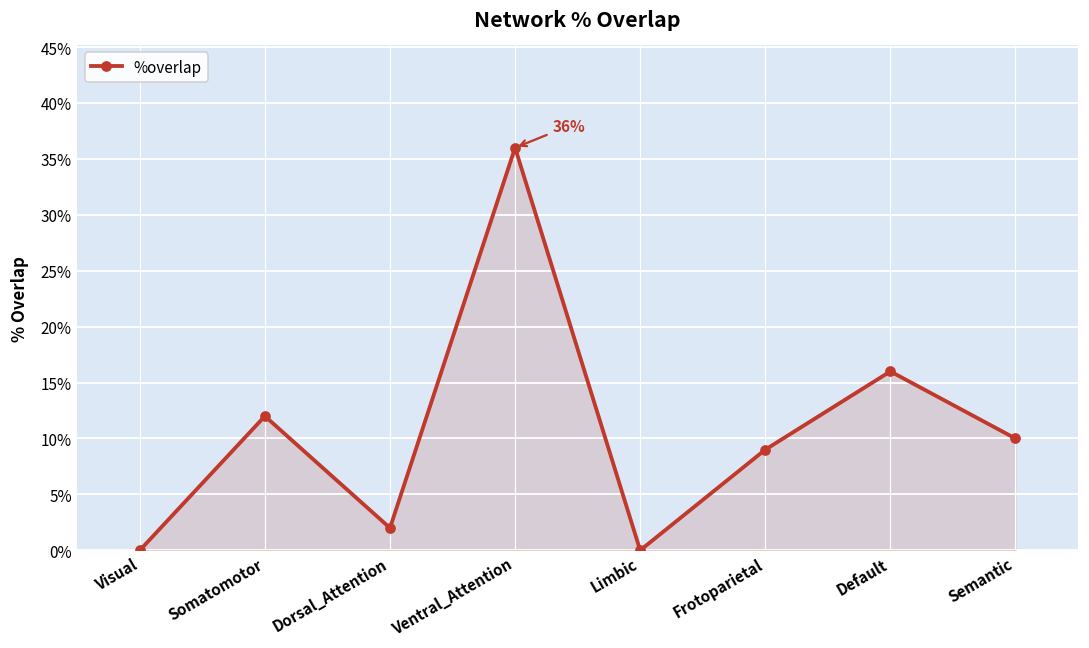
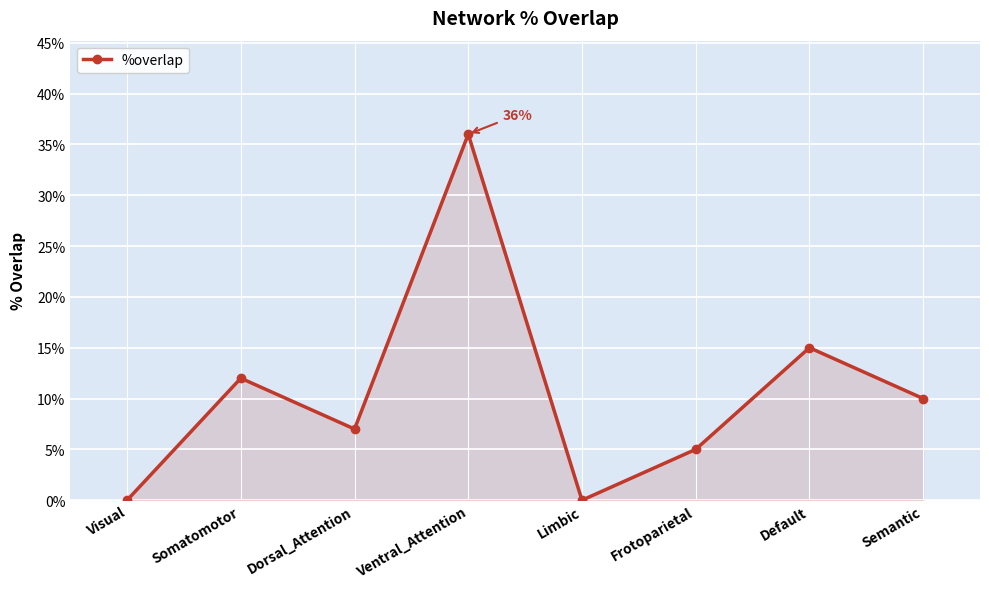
  {
    "Visual": "0%",
    "Somatomotor": "12%",
-   "Dorsal_Attention": "2%",
+   "Dorsal_Attention": "7%",
    "Limbic": "0%",
-   "Frotoparietal": "9%",
-   "Default": "16%",
+   "Frotoparietal": "5%",
+   "Default": "15%",
    "Semantic": "10%"
  }
